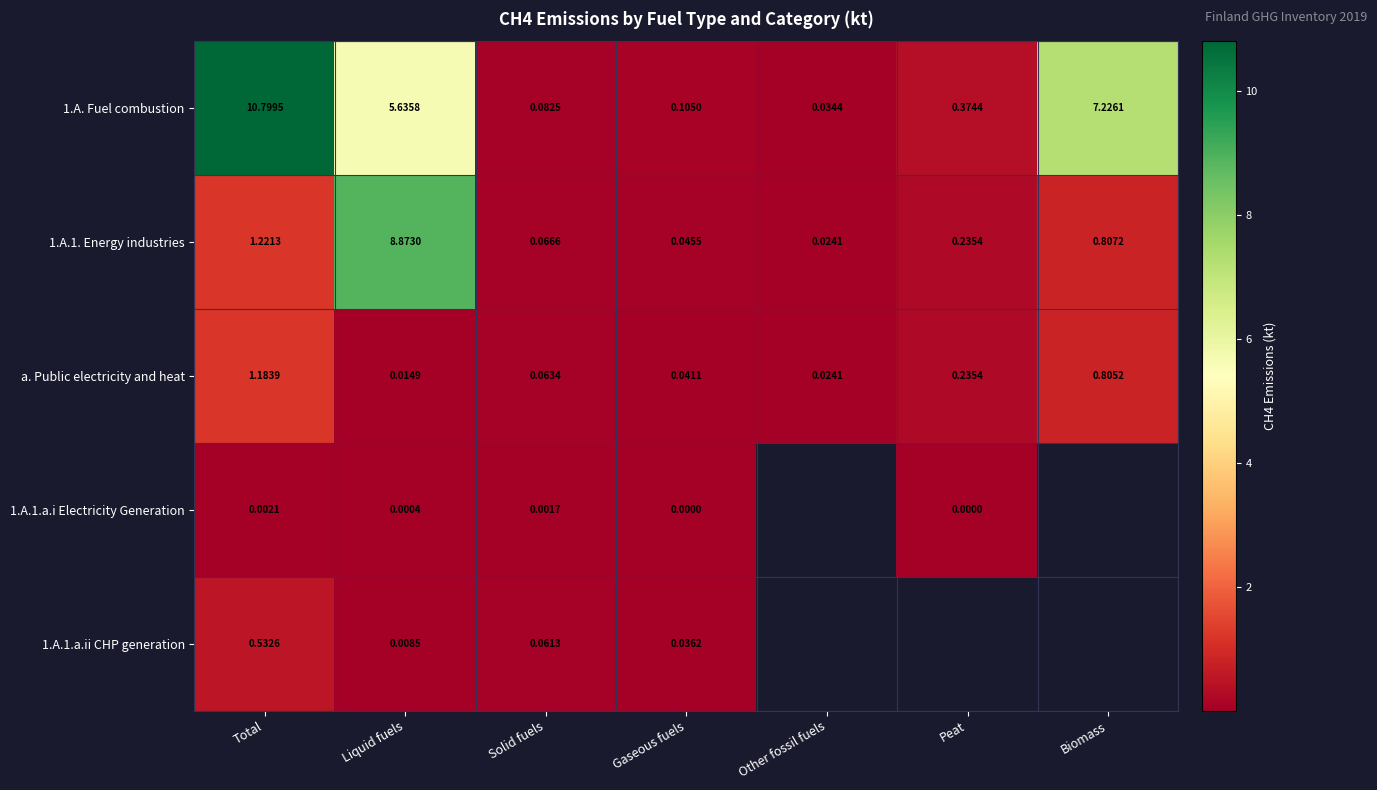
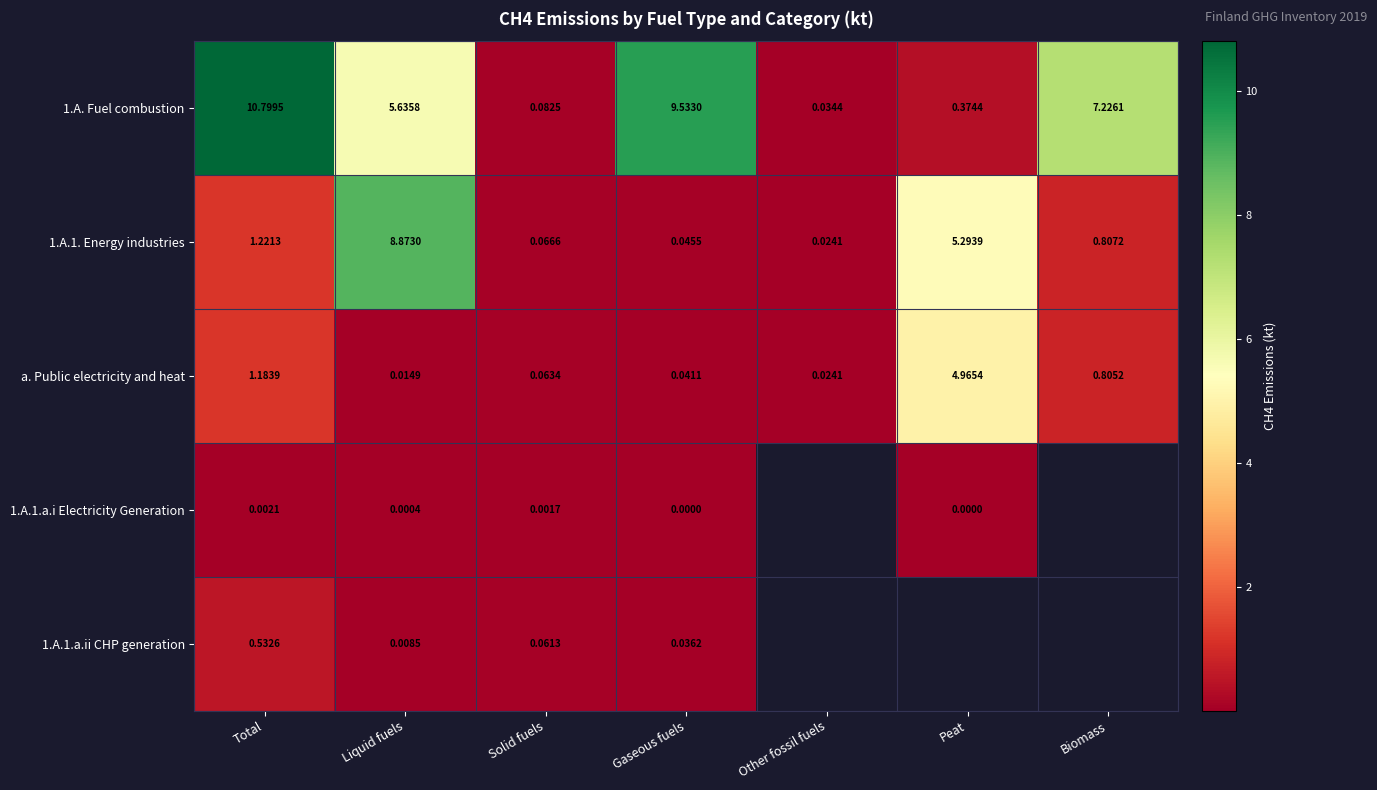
  {
    "1.A. Fuel combustion": {
      "Total": 10.7995,
      "Liquid fuels": 5.6358,
      "Solid fuels": 0.0825,
-     "Gaseous fuels": 0.1050,
+     "Gaseous fuels": 9.5330,
      "Other fossil fuels": 0.0344,
      "Peat": 0.3744,
      "Biomass": 7.2261
    },
    "1.A.1. Energy industries": {
      "Total": 1.2213,
      "Liquid fuels": 8.8730,
      "Solid fuels": 0.0666,
      "Gaseous fuels": 0.0455,
      "Other fossil fuels": 0.0241,
-     "Peat": 0.2354,
+     "Peat": 5.2939,
      "Biomass": 0.8072
    },
    "a. Public electricity and heat": {
      "Total": 1.1839,
      "Liquid fuels": 0.0149,
      "Solid fuels": 0.0634,
      "Gaseous fuels": 0.0411,
      "Other fossil fuels": 0.0241,
-     "Peat": 0.2354,
+     "Peat": 4.9654,
      "Biomass": 0.8052
    },
    "1.A.1.a.i Electricity Generation": {
      "Total": 0.0021,
      "Liquid fuels": 0.0004,
      "Solid fuels": 0.0017,
      "Gaseous fuels": 0.0000,
      "Peat": 0.0000
    },
    "1.A.1.a.ii CHP generation": {
      "Total": 0.5326,
      "Liquid fuels": 0.0085,
      "Solid fuels": 0.0613,
      "Gaseous fuels": 0.0362
    }
  }
